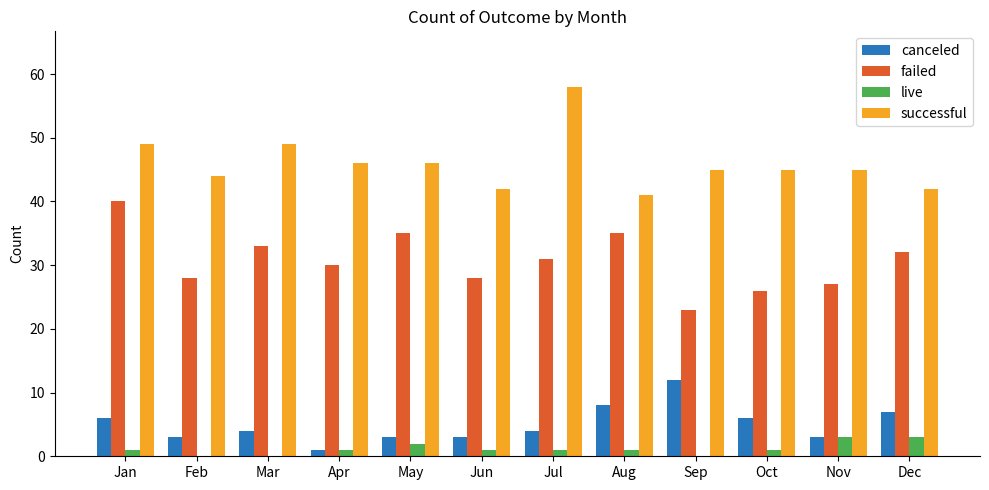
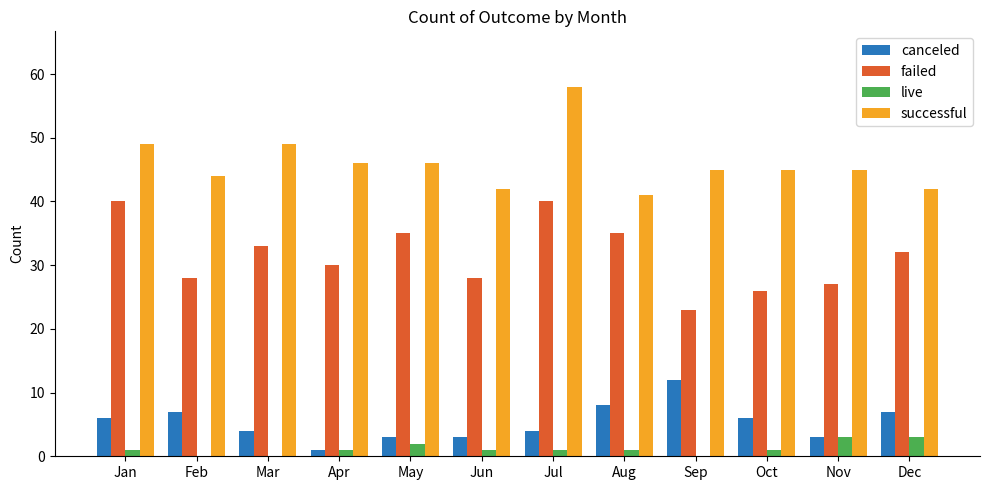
  {
    "canceled": {
      "Jan": 6,
-     "Feb": 3,
+     "Feb": 7,
      "Mar": 4,
      "Apr": 1,
      "May": 3,
      "Jun": 3,
      "Jul": 4,
      "Aug": 8,
      "Sep": 12,
      "Oct": 6,
      "Nov": 3,
      "Dec": 7
    },
    "failed": {
      "Jan": 40,
      "Feb": 28,
      "Mar": 33,
      "Apr": 30,
      "May": 35,
      "Jun": 28,
-     "Jul": 31,
+     "Jul": 40,
      "Aug": 35,
      "Sep": 23,
      "Oct": 26,
      "Nov": 27,
      "Dec": 32
    },
    "live": {
      "Jan": 1,
      "Feb": 0,
      "Mar": 0,
      "Apr": 1,
      "May": 2,
      "Jun": 1,
      "Jul": 1,
      "Aug": 1,
      "Sep": 0,
      "Oct": 1,
      "Nov": 3,
      "Dec": 3
    },
    "successful": {
      "Jan": 49,
      "Feb": 44,
      "Mar": 49,
      "Apr": 46,
      "May": 46,
      "Jun": 42,
      "Jul": 58,
      "Aug": 41,
      "Sep": 45,
      "Oct": 45,
      "Nov": 45,
      "Dec": 42
    }
  }
